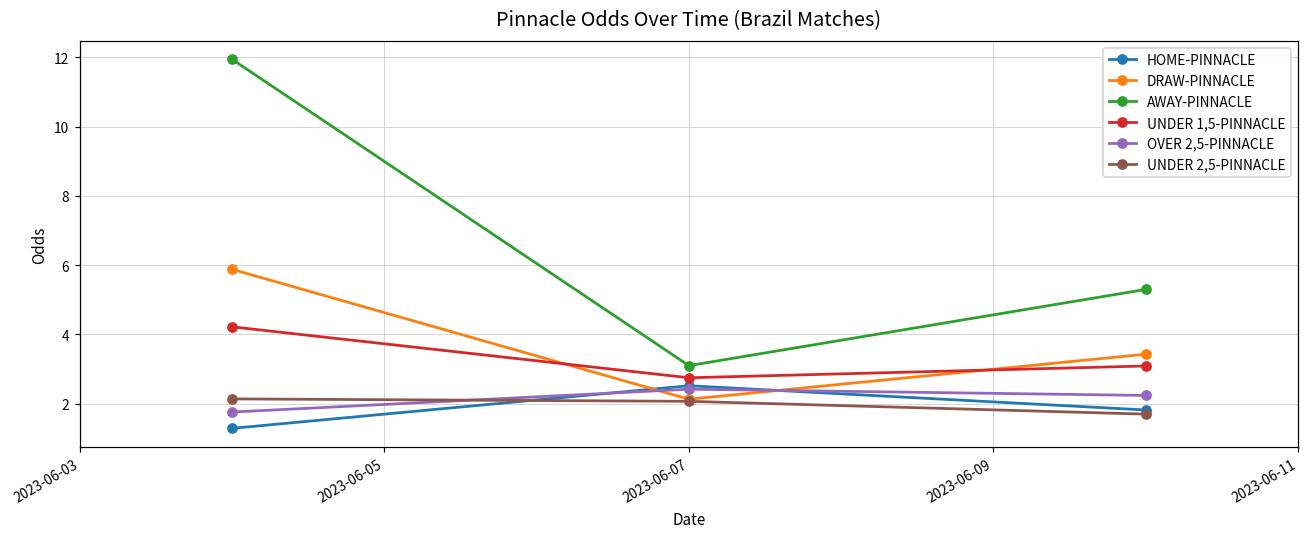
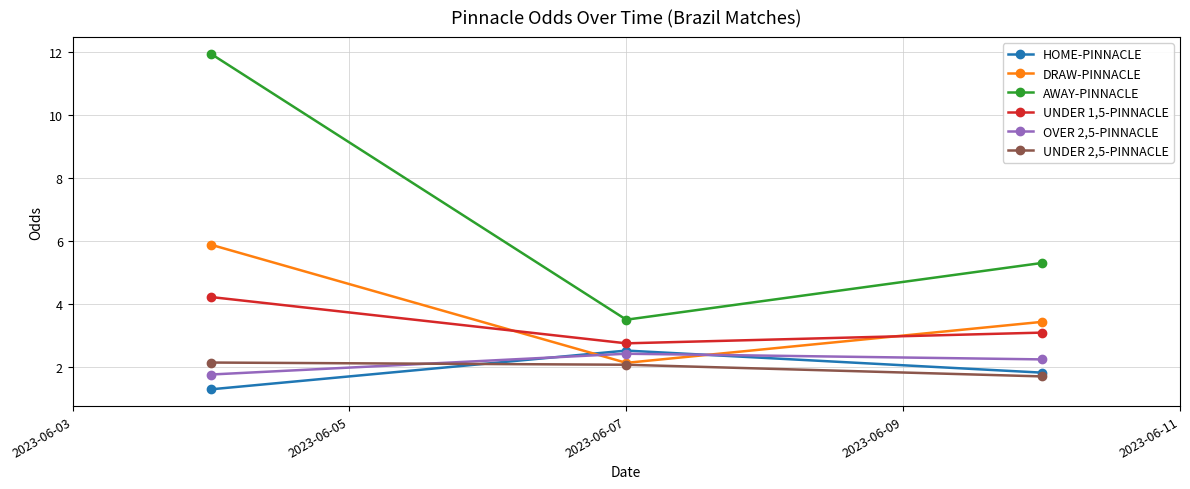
  {
    "HOME-PINNACLE": {
      "2023-06-07": 2.5
    },
    "AWAY-PINNACLE": {
-     "2023-06-07": 3.1
+     "2023-06-07": 3.5
    },
    "UNDER 1,5-PINNACLE": {
      "2023-06-07": 2.8
    },
    "OVER 2,5-PINNACLE": {
      "2023-06-07": 2.4
    }
  }
